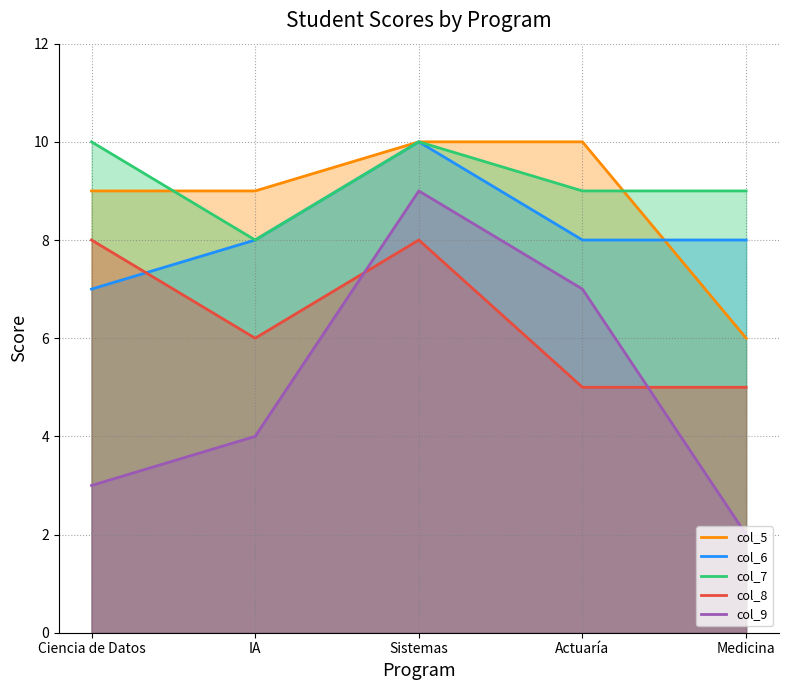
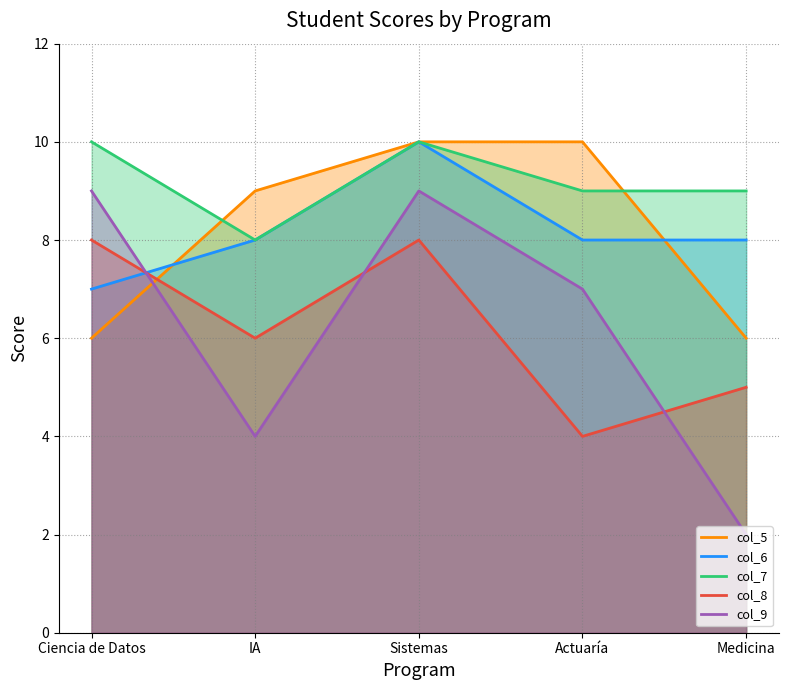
  {
    "col_5": {
-     "Ciencia de Datos": 9,
+     "Ciencia de Datos": 6,
      "IA": 9,
      "Actuaría": 10,
      "Medicina": 6
    },
    "col_6": {
      "Ciencia de Datos": 7,
      "Actuaría": 8,
      "Medicina": 8
    },
    "col_7": {
      "Ciencia de Datos": 10,
      "Actuaría": 9,
      "Medicina": 9
    },
    "col_8": {
      "Ciencia de Datos": 8,
      "IA": 6,
      "Sistemas": 8,
-     "Actuaría": 5,
+     "Actuaría": 4,
      "Medicina": 5
    },
    "col_9": {
-     "Ciencia de Datos": 3,
+     "Ciencia de Datos": 9,
      "IA": 4,
      "Sistemas": 9,
      "Actuaría": 7
    }
  }
